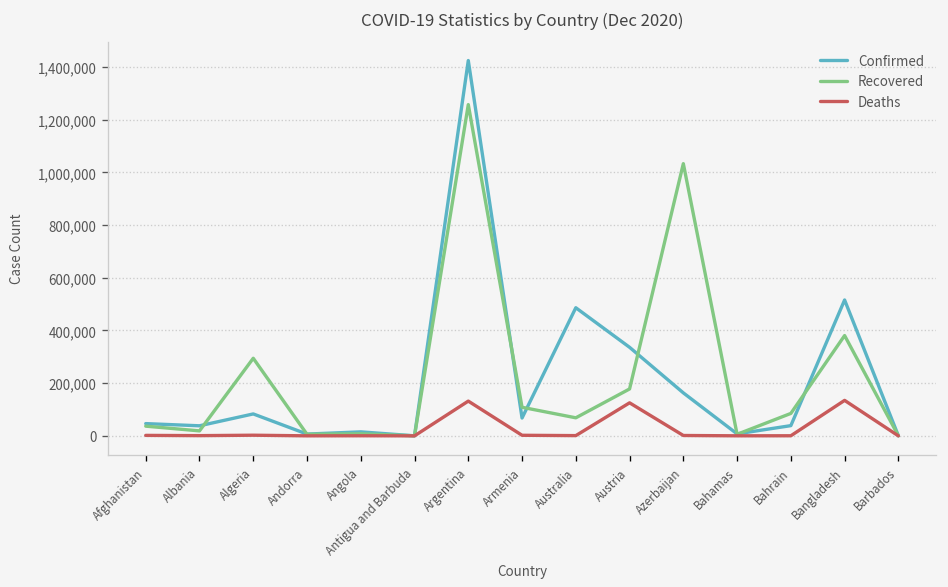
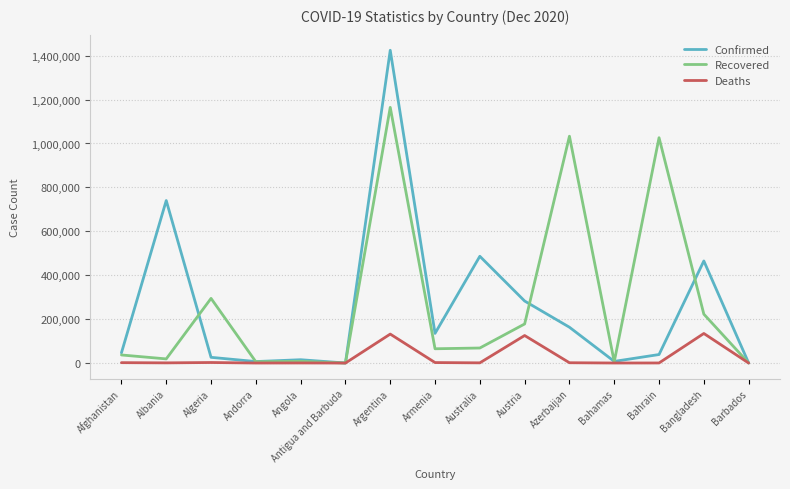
  {
    "Confirmed": {
-     "Albania": "40,000",
-     "Algeria": "80,000",
+     "Albania": "740,000",
+     "Algeria": "30,000",
      "Argentina": "1,420,000",
-     "Armenia": "70,000",
+     "Armenia": "140,000",
      "Australia": "490,000",
-     "Austria": "340,000",
+     "Austria": "280,000",
      "Azerbaijan": "160,000",
      "Bahrain": "40,000",
-     "Bangladesh": "520,000"
+     "Bangladesh": "460,000"
    },
    "Recovered": {
      "Albania": "20,000",
      "Algeria": "290,000",
-     "Argentina": "1,260,000",
-     "Armenia": "110,000",
+     "Argentina": "1,160,000",
+     "Armenia": "70,000",
      "Australia": "70,000",
      "Austria": "180,000",
      "Azerbaijan": "1,030,000",
-     "Bahrain": "90,000",
-     "Bangladesh": "380,000"
+     "Bahrain": "1,030,000",
+     "Bangladesh": "220,000"
    },
    "Deaths": {
      "Afghanistan": "0",
      "Albania": "0",
      "Algeria": "0",
      "Argentina": "130,000",
      "Armenia": "0",
      "Australia": "0",
      "Austria": "130,000",
      "Azerbaijan": "0",
      "Bahrain": "0",
      "Bangladesh": "130,000"
    }
  }
